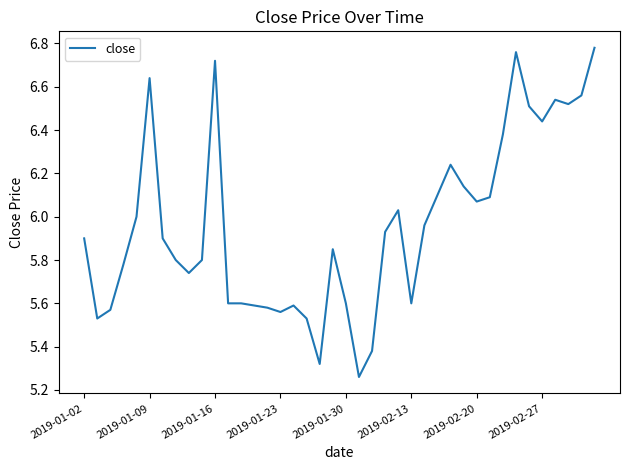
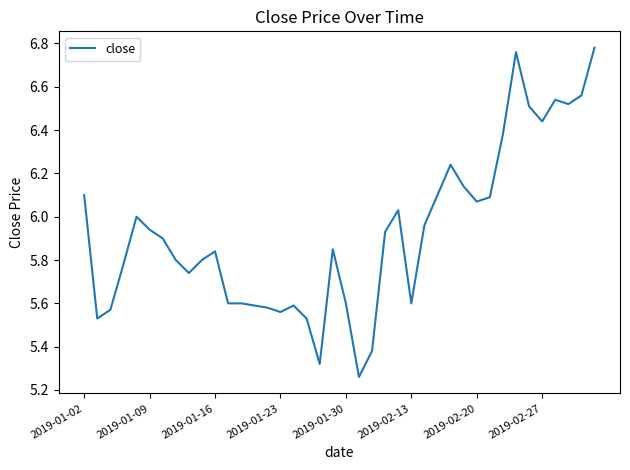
  {
-   "2019-01-02": 5.9,
-   "2019-01-09": 6.64,
-   "2019-01-16": 6.72,
+   "2019-01-02": 6.1,
+   "2019-01-09": 5.94,
+   "2019-01-16": 5.84,
    "2019-01-23": 5.56,
    "2019-01-30": 5.60,
    "2019-02-13": 5.60,
    "2019-02-20": 6.07,
    "2019-02-27": 6.44
  }
